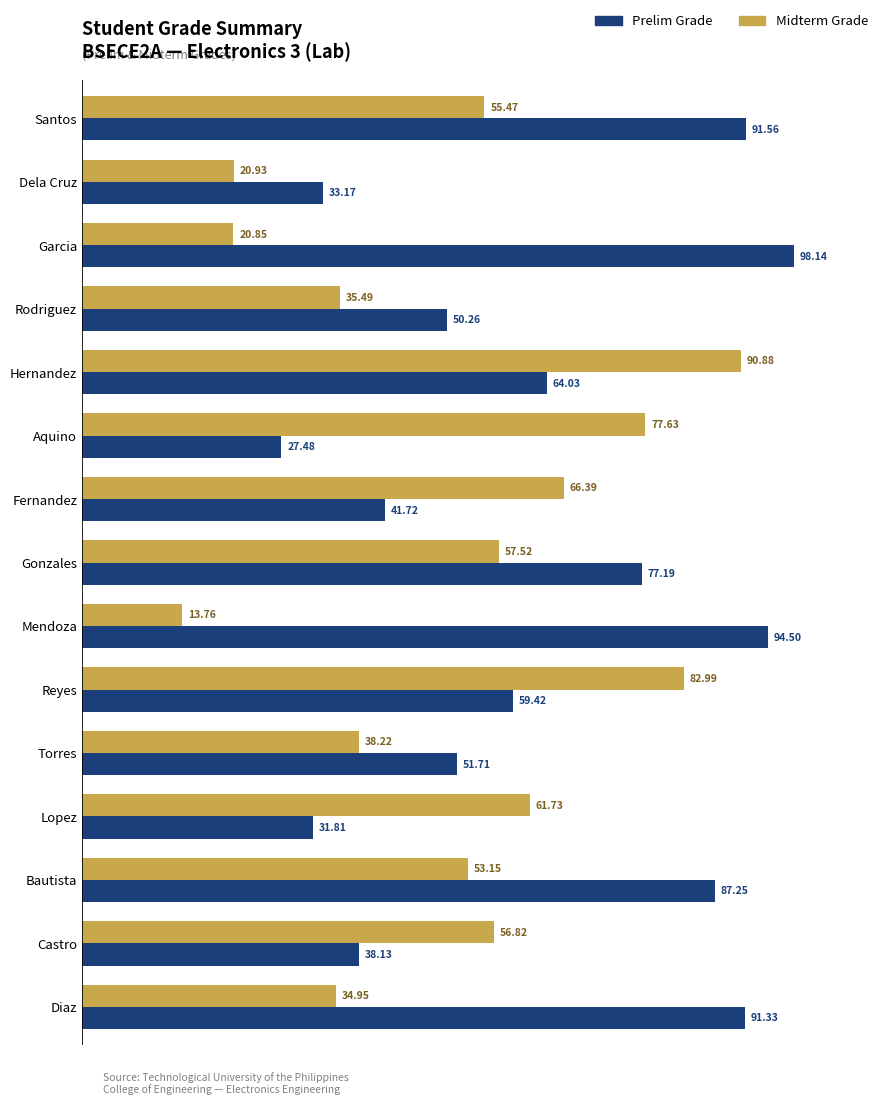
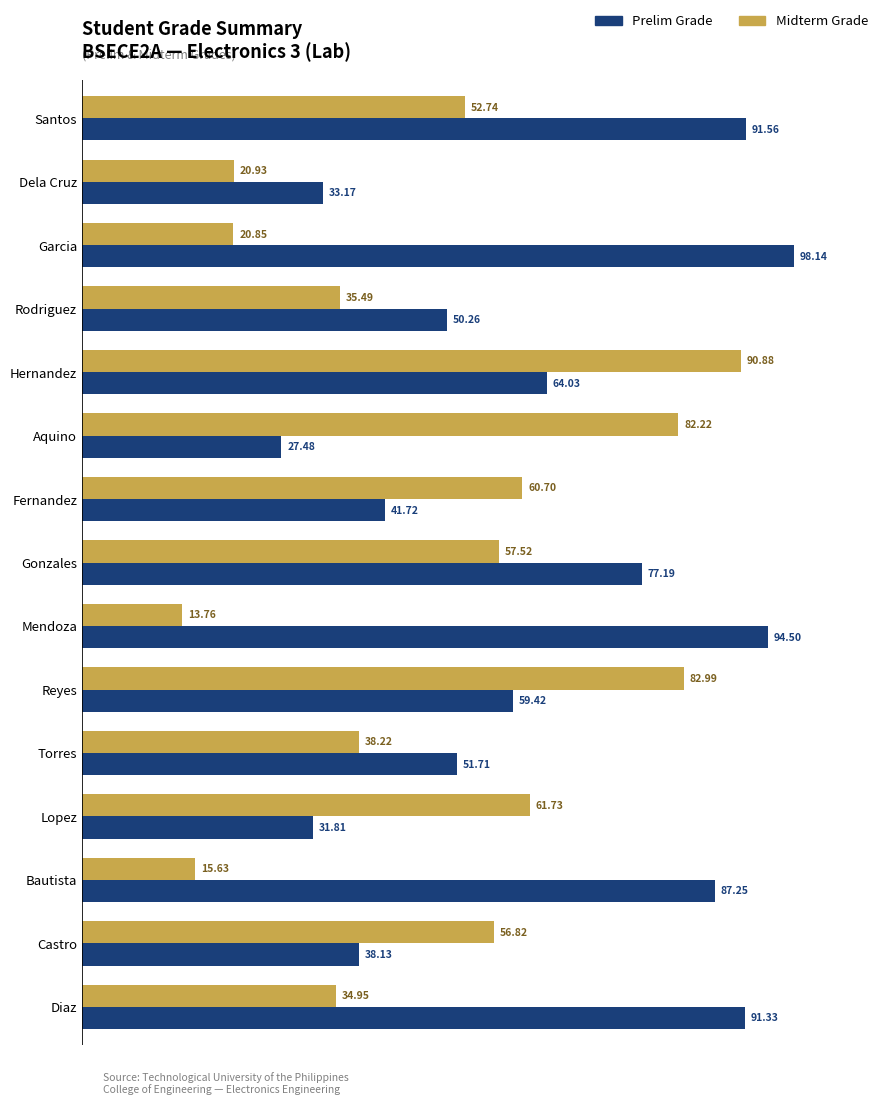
  {
    "Prelim Grade": {
      "Santos": 91.56,
      "Dela Cruz": 33.17,
      "Garcia": 98.14,
      "Rodriguez": 50.26,
      "Hernandez": 64.03,
      "Aquino": 27.48,
      "Fernandez": 41.72,
      "Gonzales": 77.19,
      "Mendoza": 94.50,
      "Reyes": 59.42,
      "Torres": 51.71,
      "Lopez": 31.81,
      "Bautista": 87.25,
      "Castro": 38.13,
      "Diaz": 91.33
    },
    "Midterm Grade": {
-     "Santos": 55.47,
+     "Santos": 52.74,
      "Dela Cruz": 20.93,
      "Garcia": 20.85,
      "Rodriguez": 35.49,
      "Hernandez": 90.88,
-     "Aquino": 77.63,
-     "Fernandez": 66.39,
+     "Aquino": 82.22,
+     "Fernandez": 60.70,
      "Gonzales": 57.52,
      "Mendoza": 13.76,
      "Reyes": 82.99,
      "Torres": 38.22,
      "Lopez": 61.73,
-     "Bautista": 53.15,
+     "Bautista": 15.63,
      "Castro": 56.82,
      "Diaz": 34.95
    }
  }
